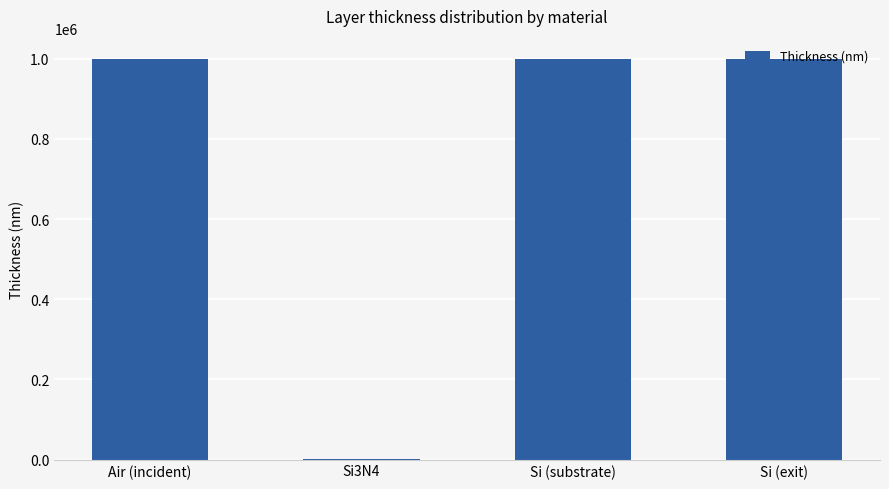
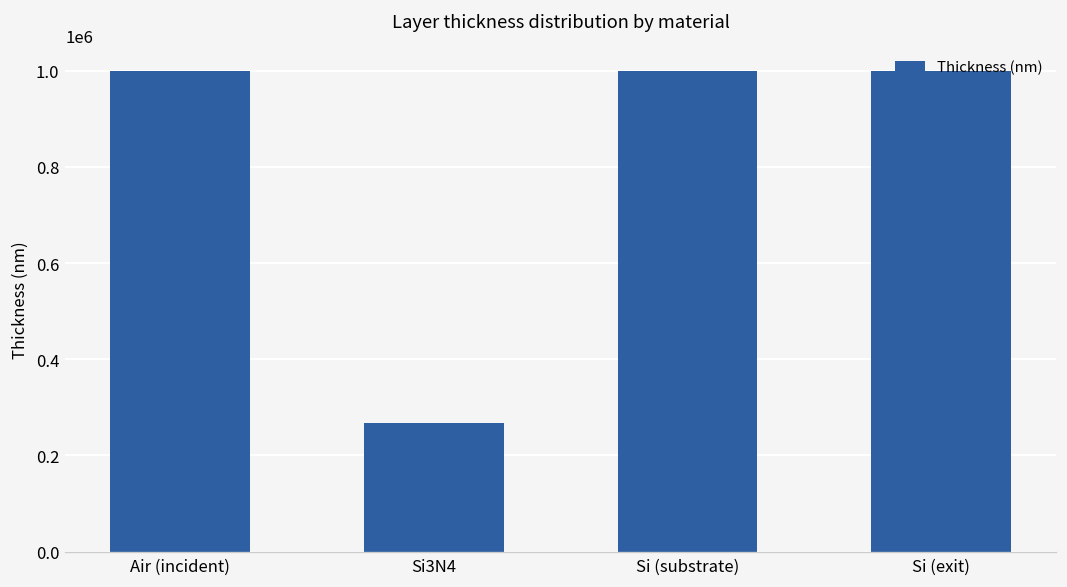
  {
    "Air (incident)": 1000000,
-   "Si3N4": 0,
+   "Si3N4": 270000,
    "Si (substrate)": 1000000,
    "Si (exit)": 1000000
  }
